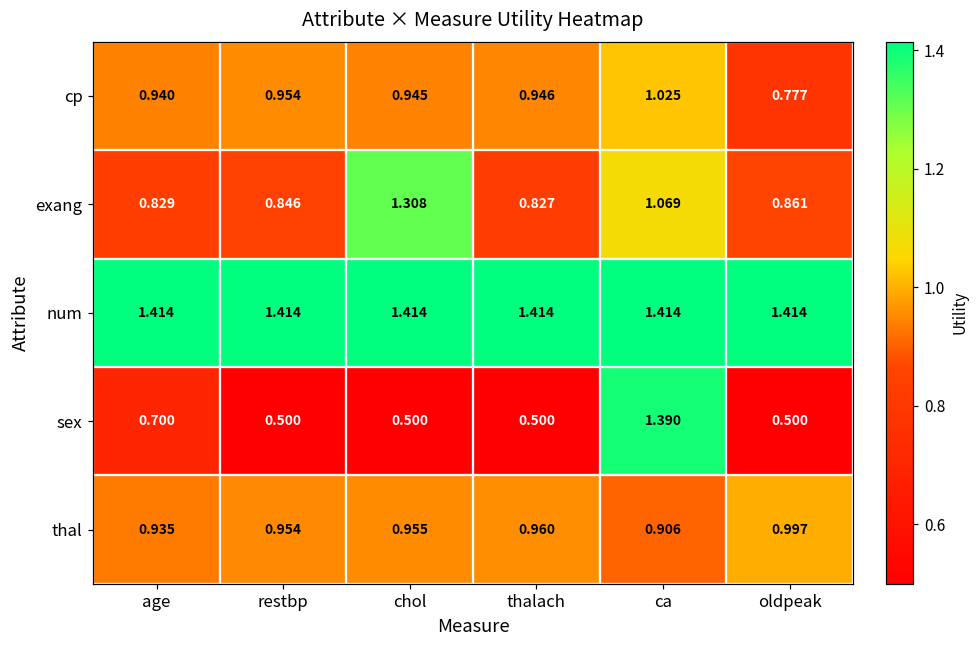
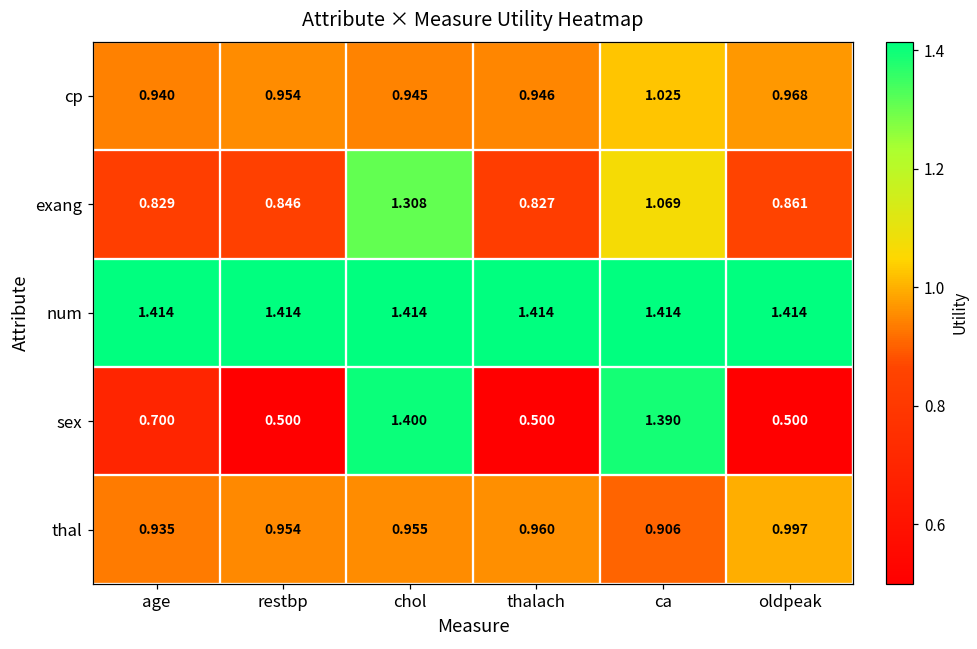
  {
    "cp": {
      "age": 0.940,
      "restbp": 0.954,
      "chol": 0.945,
      "thalach": 0.946,
      "ca": 1.025,
-     "oldpeak": 0.777
+     "oldpeak": 0.968
    },
    "exang": {
      "age": 0.829,
      "restbp": 0.846,
      "chol": 1.308,
      "thalach": 0.827,
      "ca": 1.069,
      "oldpeak": 0.861
    },
    "num": {
      "age": 1.414,
      "restbp": 1.414,
      "chol": 1.414,
      "thalach": 1.414,
      "ca": 1.414,
      "oldpeak": 1.414
    },
    "sex": {
      "age": 0.700,
      "restbp": 0.500,
-     "chol": 0.500,
+     "chol": 1.400,
      "thalach": 0.500,
      "ca": 1.390,
      "oldpeak": 0.500
    },
    "thal": {
      "age": 0.935,
      "restbp": 0.954,
      "chol": 0.955,
      "thalach": 0.960,
      "ca": 0.906,
      "oldpeak": 0.997
    }
  }
